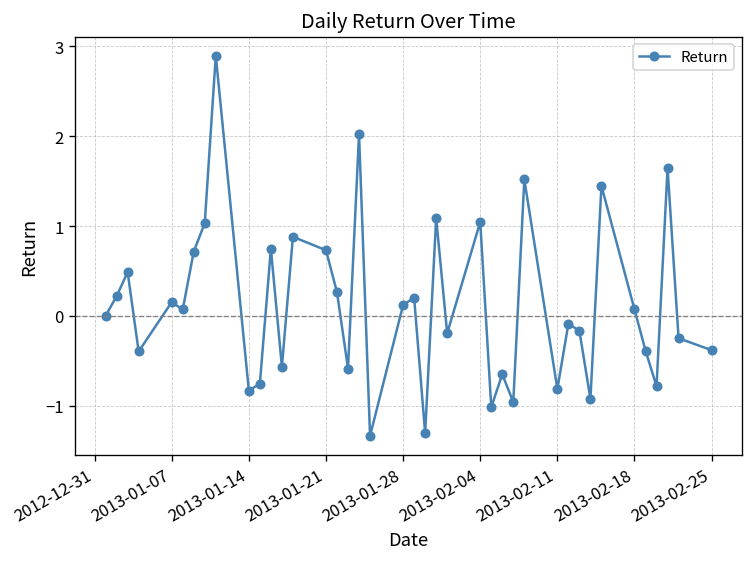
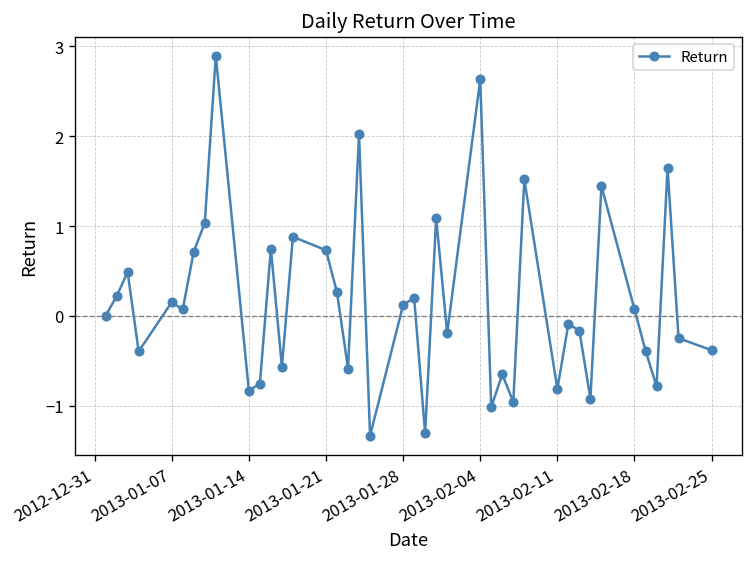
  {
    "2013-01-07": 0.2,
    "2013-01-14": -0.8,
    "2013-01-21": 0.7,
    "2013-01-28": 0.1,
-   "2013-02-04": 1.0,
+   "2013-02-04": 2.6,
    "2013-02-11": -0.8,
    "2013-02-18": 0.1,
    "2013-02-25": -0.4
  }
